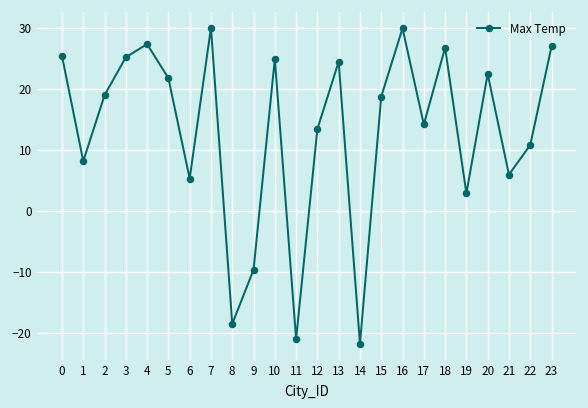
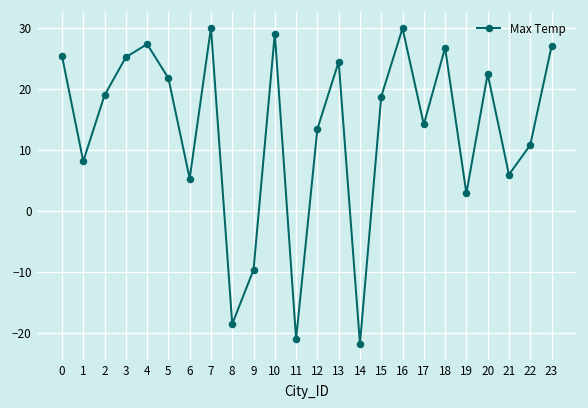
  {
    "0": 25,
    "1": 8,
    "2": 19,
    "3": 25,
    "4": 27,
    "5": 22,
    "6": 5,
    "7": 30,
    "8": -19,
    "9": -10,
-   "10": 25,
+   "10": 29,
    "11": -21,
    "12": 13,
    "13": 24,
    "14": -22,
    "15": 19,
    "16": 30,
    "17": 14,
    "18": 27,
    "19": 3,
    "20": 22,
    "21": 6,
    "22": 11,
    "23": 27
  }
